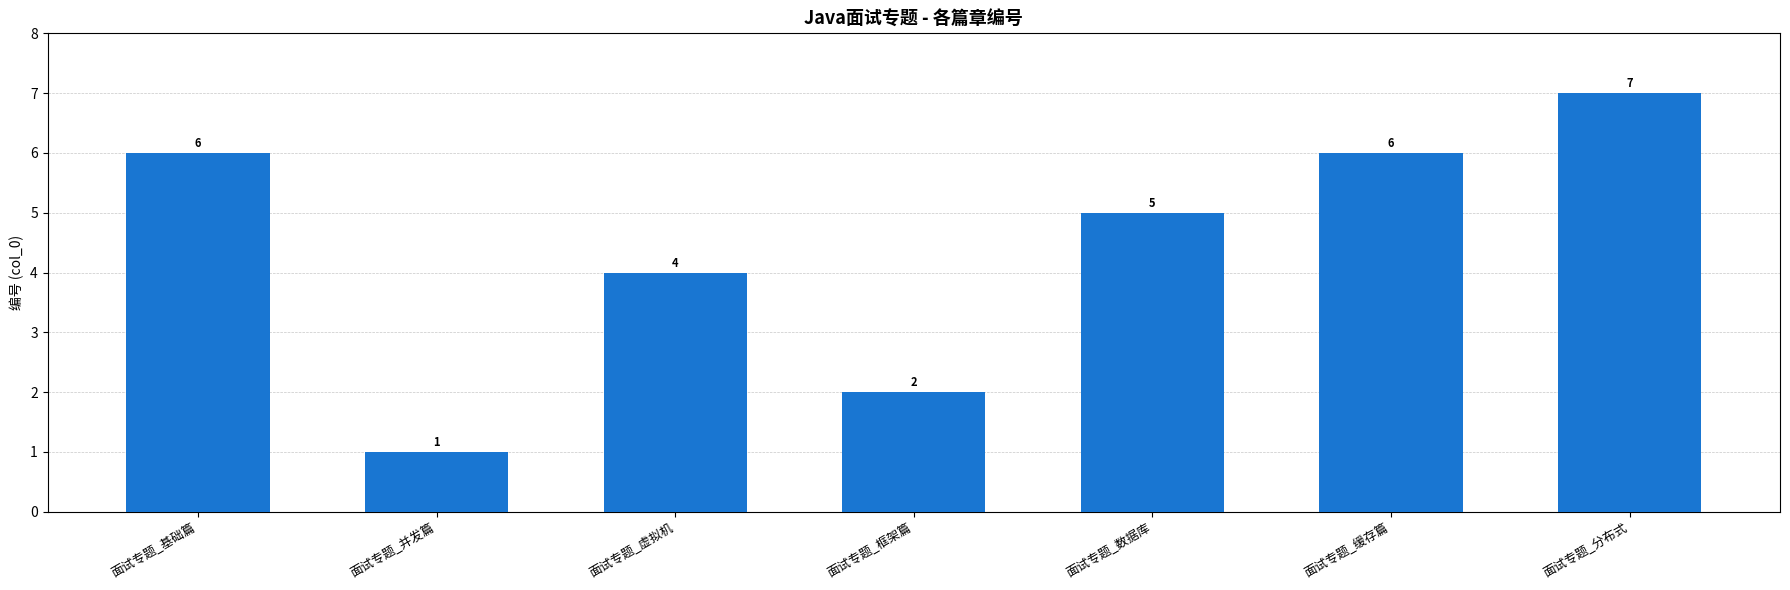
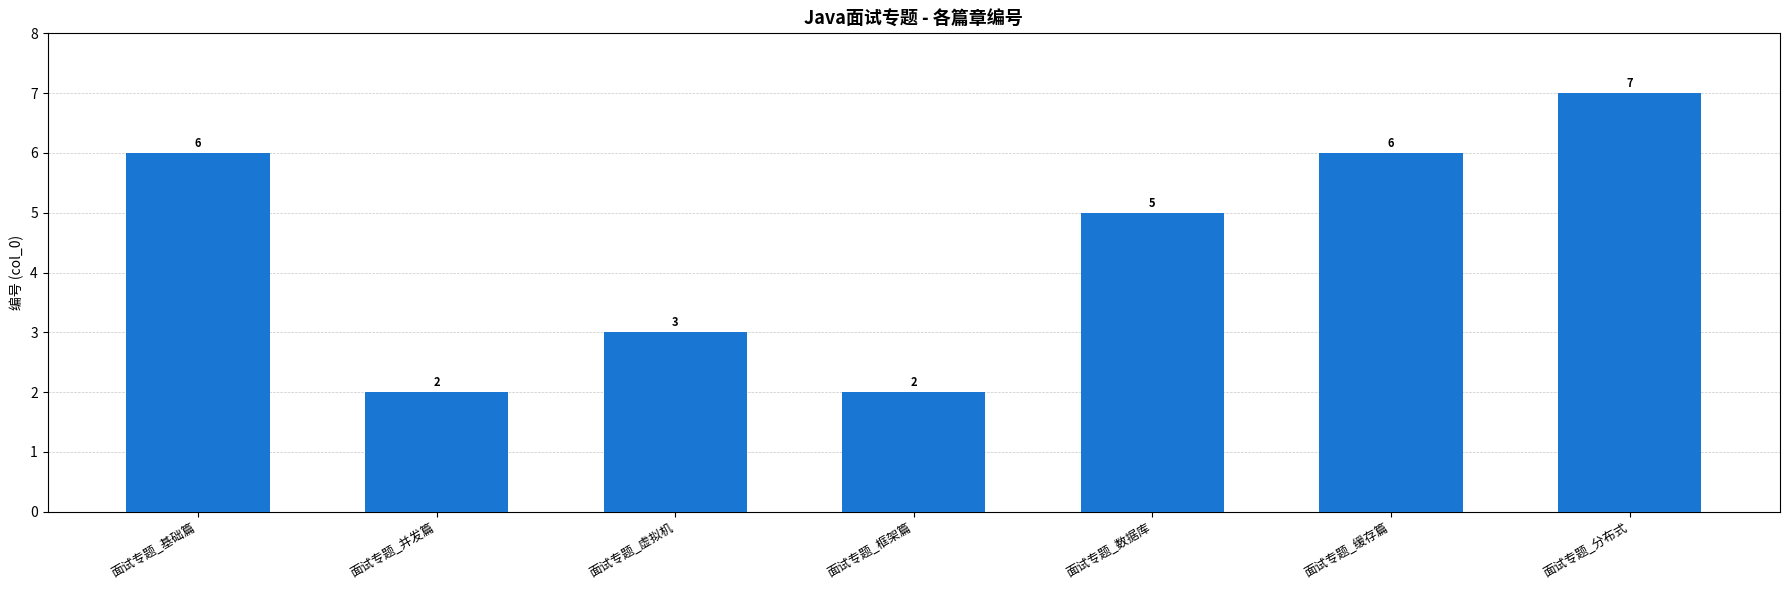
  {
    "面试专题_基础篇": 6,
-   "面试专题_并发篇": 1,
-   "面试专题_虚拟机": 4,
+   "面试专题_并发篇": 2,
+   "面试专题_虚拟机": 3,
    "面试专题_框架篇": 2,
    "面试专题_数据库": 5,
    "面试专题_缓存篇": 6,
    "面试专题_分布式": 7
  }
